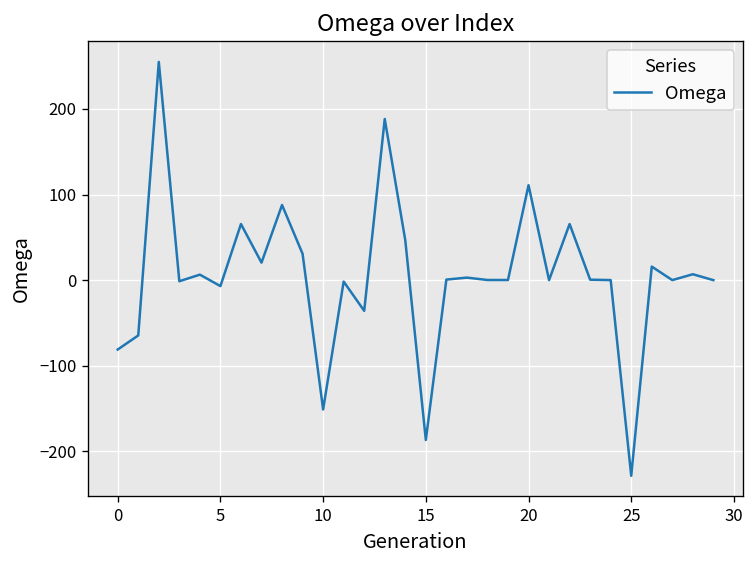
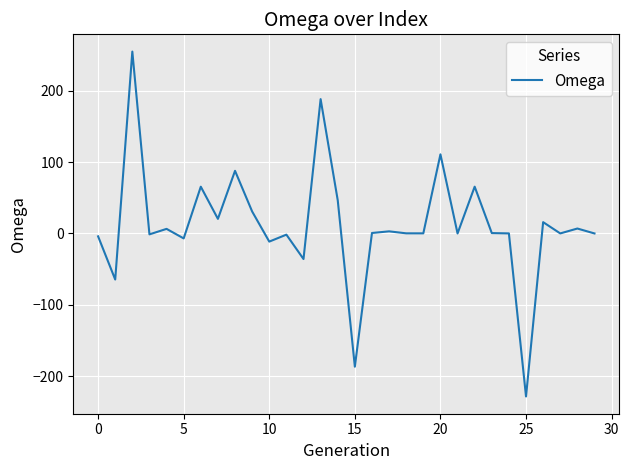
  {
-   "0": -80,
+   "0": 0,
    "5": -10,
-   "10": -150,
+   "10": -10,
    "15": -190,
    "20": 110,
    "25": -230
  }
